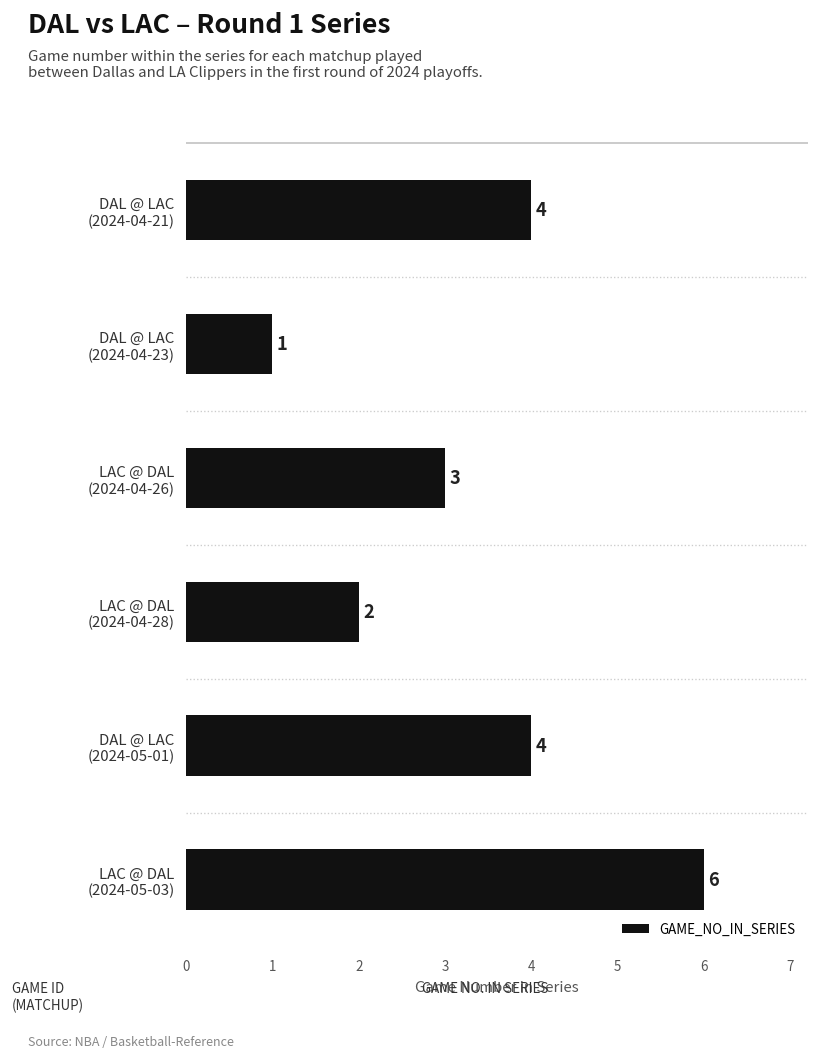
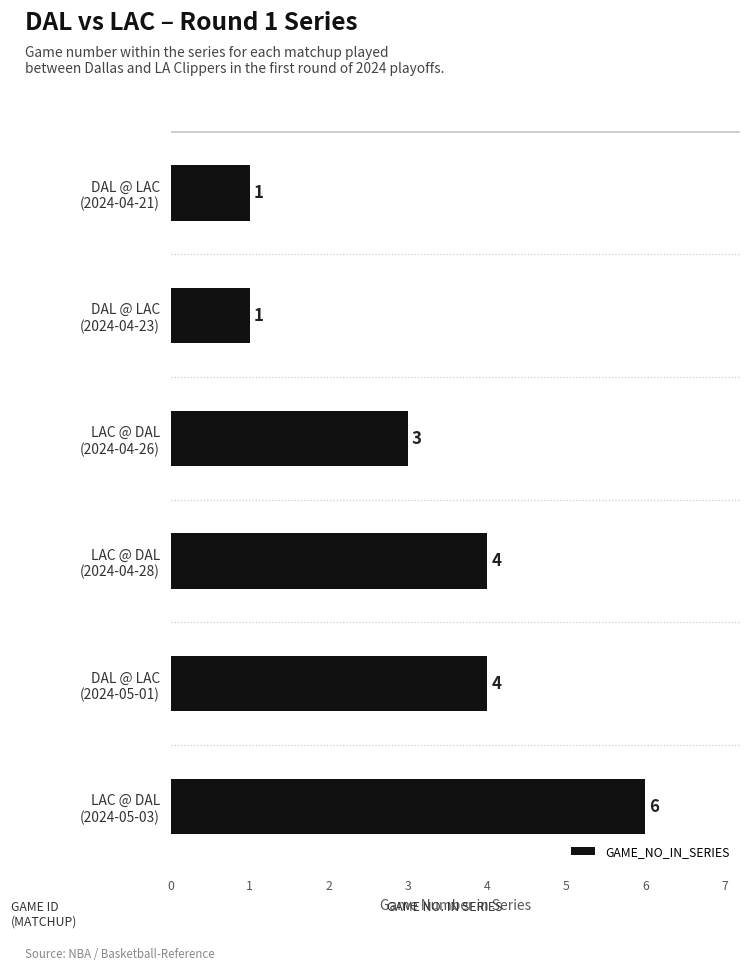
  {
-   "DAL @ LAC (2024-04-21)": 4,
+   "DAL @ LAC (2024-04-21)": 1,
    "DAL @ LAC (2024-04-23)": 1,
    "LAC @ DAL (2024-04-26)": 3,
-   "LAC @ DAL (2024-04-28)": 2,
+   "LAC @ DAL (2024-04-28)": 4,
    "DAL @ LAC (2024-05-01)": 4,
    "LAC @ DAL (2024-05-03)": 6
  }
